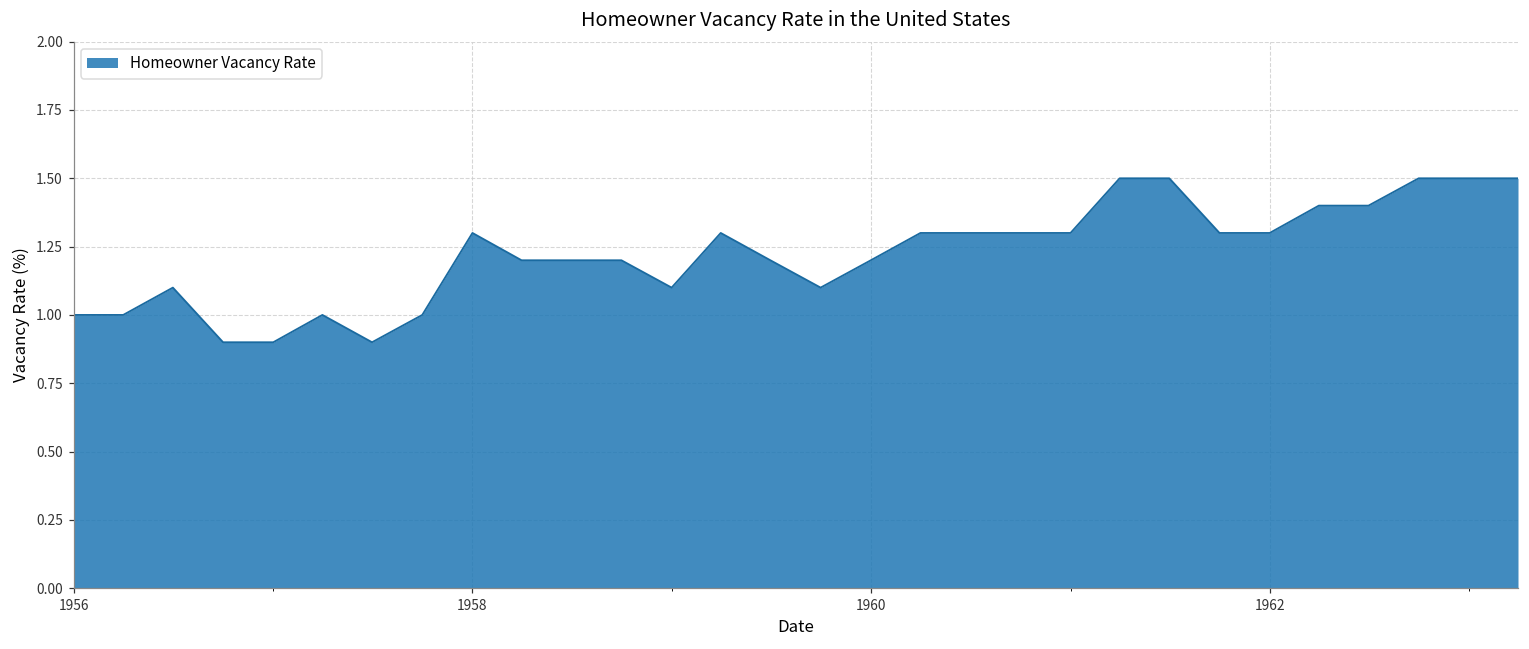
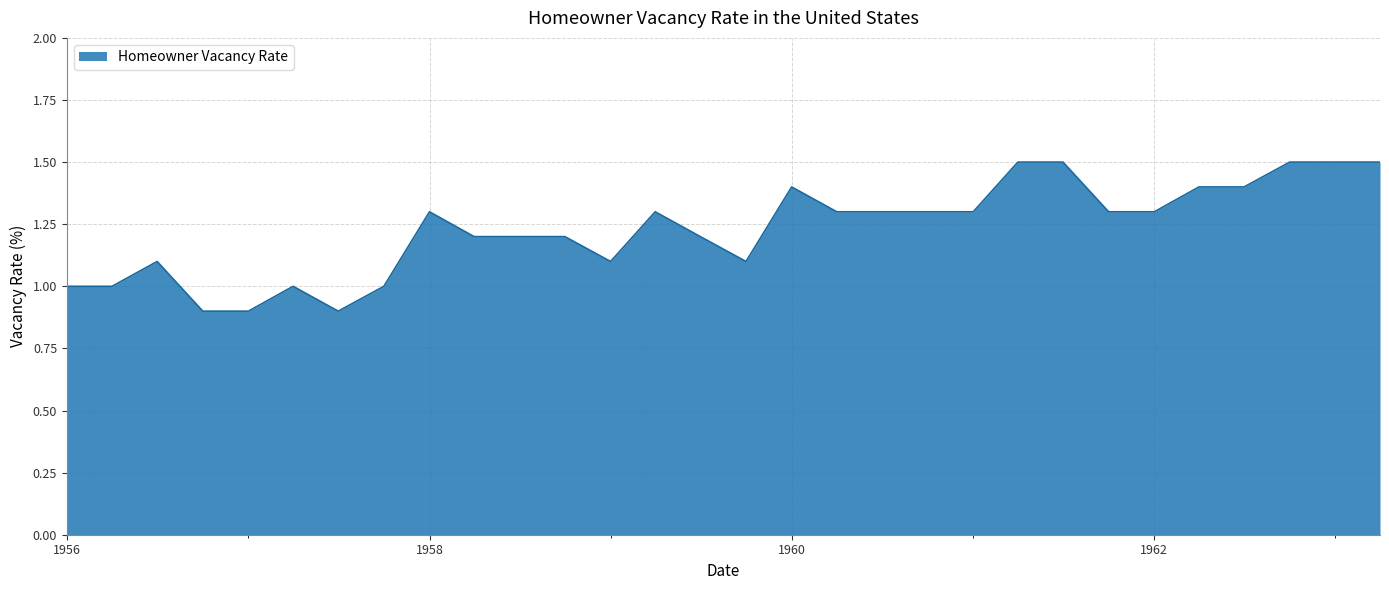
  {
    "1956": 1.0,
    "1958": 1.3,
-   "1960": 1.2,
+   "1960": 1.4,
    "1962": 1.3
  }
